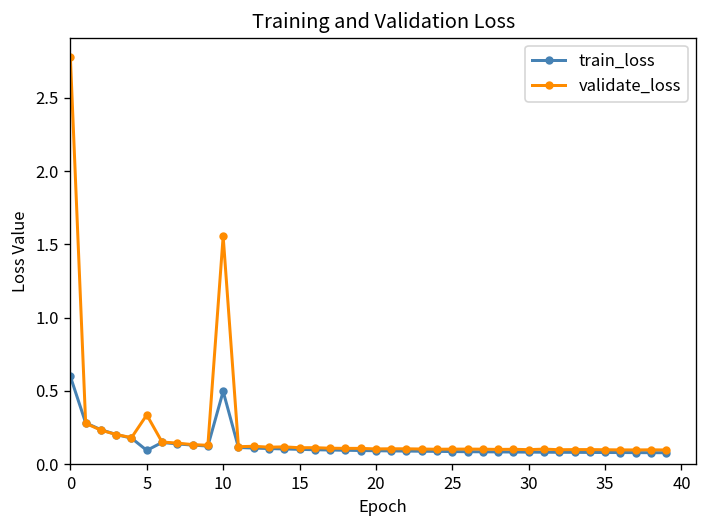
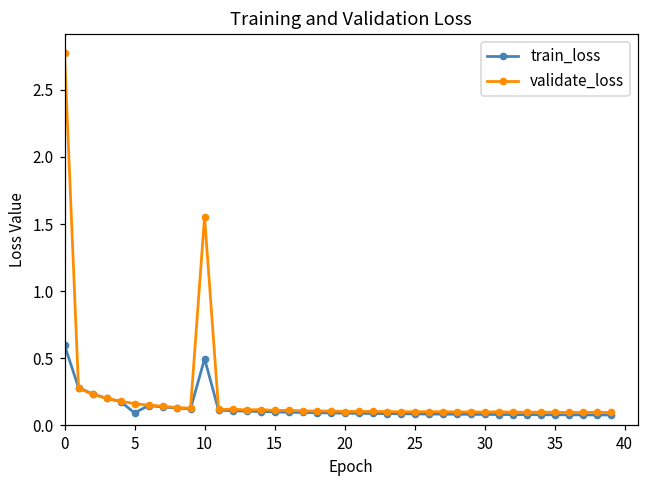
  {
    "train_loss": {
      "0": 0.60,
      "5": 0.09,
      "10": 0.50
    },
    "validate_loss": {
      "0": 2.78,
-     "5": 0.34,
+     "5": 0.16,
      "10": 1.56
    }
  }
